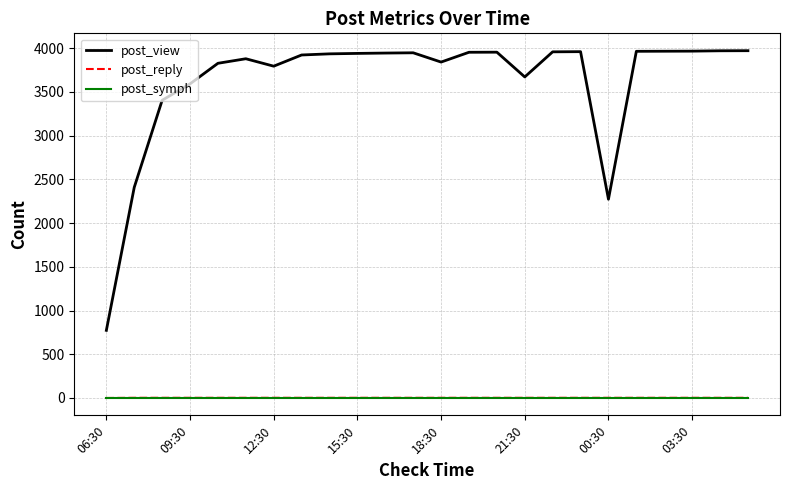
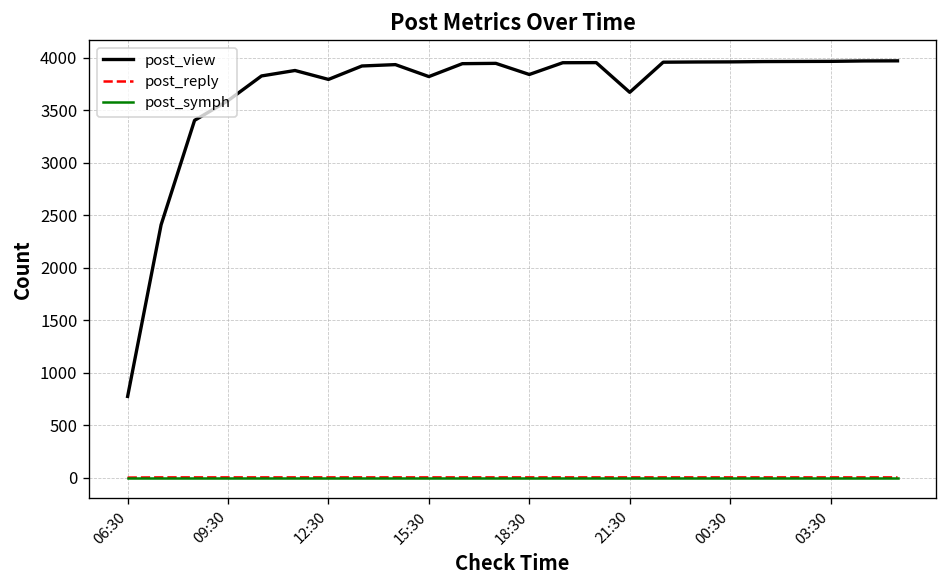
  {
    "post_view": {
      "06:30": 800,
      "12:30": 3800,
-     "15:30": 3900,
+     "15:30": 3800,
      "18:30": 3800,
      "21:30": 3700,
-     "00:30": 2300,
+     "00:30": 4000,
      "03:30": 4000
    },
    "post_symph": {
      "06:30": 0,
      "09:30": 0,
      "12:30": 0,
      "15:30": 0,
      "18:30": 0,
      "21:30": 0,
      "00:30": 0,
      "03:30": 0
    }
  }
